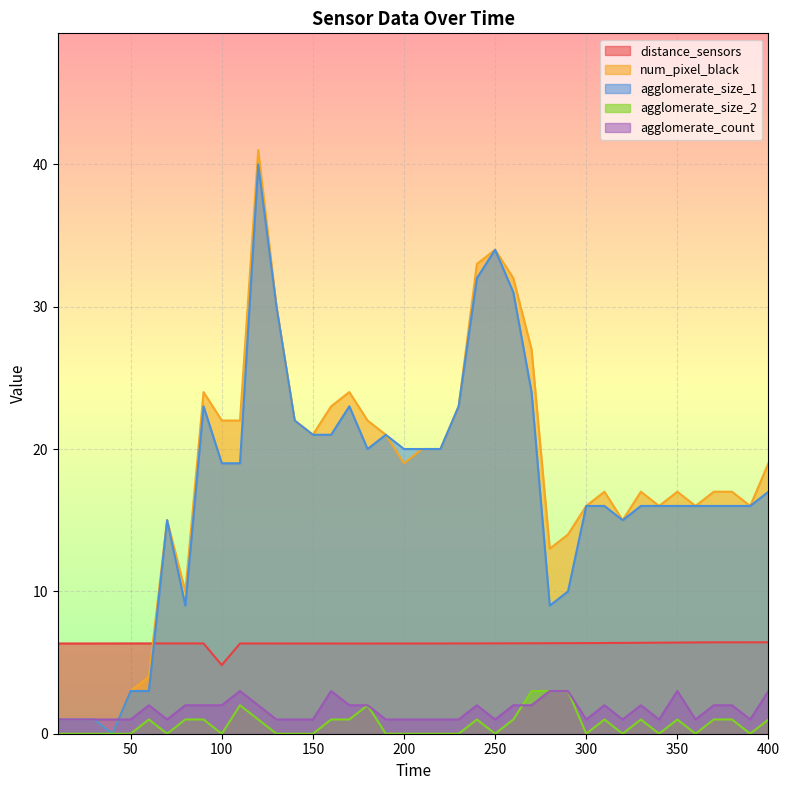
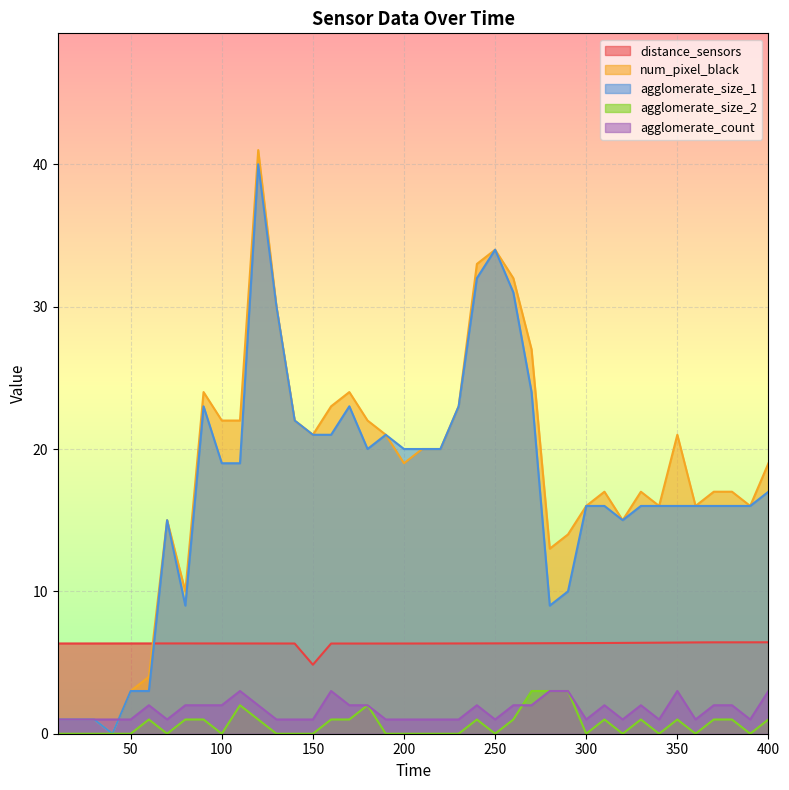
  {
    "distance_sensors": {
      "50": 6.3,
-     "100": 4.8,
-     "150": 6.3,
+     "100": 6.3,
+     "150": 4.8,
      "200": 6.3,
      "250": 6.3,
      "300": 6.4,
      "350": 6.4,
      "400": 6.4
    },
    "num_pixel_black": {
      "100": 22,
      "200": 19,
-     "350": 17,
+     "350": 21,
      "400": 19
    },
    "agglomerate_size_1": {
      "100": 19.0,
      "200": 20.0,
      "350": 16.0,
      "400": 17.0
    },
    "agglomerate_size_2": {
      "50": 0.0,
      "100": 0.0,
      "150": 0.0,
      "200": 0.0,
      "250": 0.0,
      "300": 0.0,
      "350": 1.0,
      "400": 1.0
    },
    "agglomerate_count": {
      "50": 1.0,
      "100": 2.0,
      "150": 1.0,
      "200": 1.0,
      "250": 1.0,
      "300": 1.0,
      "350": 3.0,
      "400": 3.0
    }
  }
